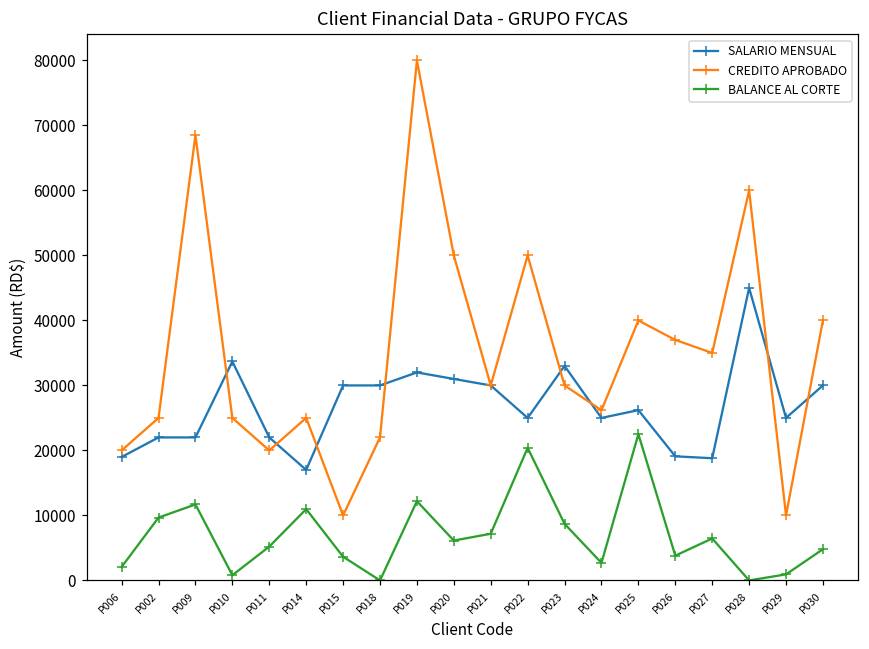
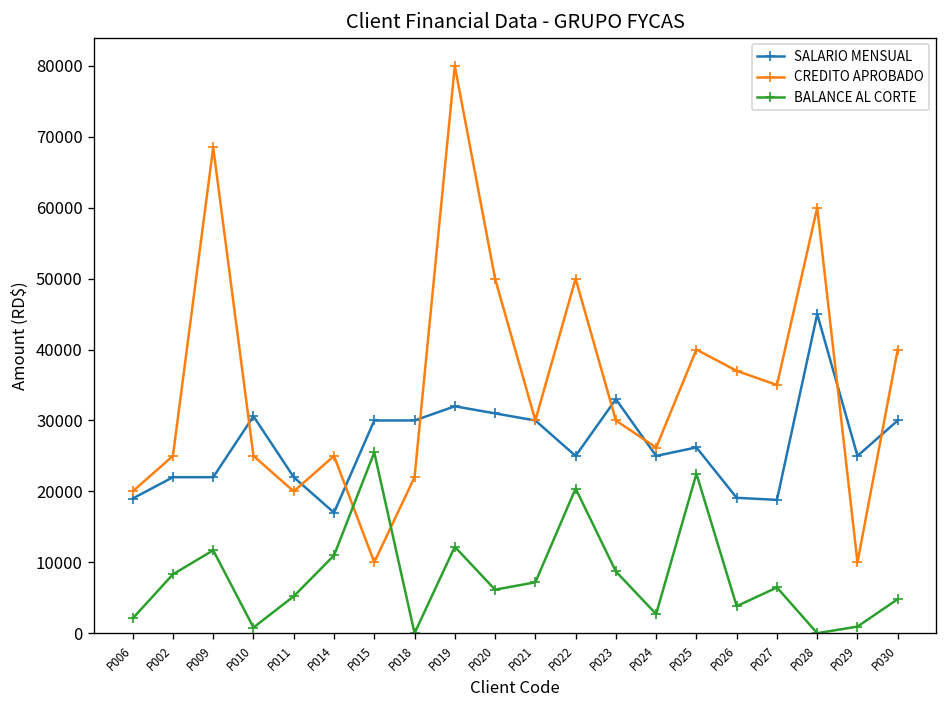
  {
    "SALARIO MENSUAL": {
      "P006": 19000,
      "P002": 22000,
      "P009": 22000,
-     "P010": 34000,
+     "P010": 31000,
      "P011": 22000,
      "P014": 17000,
      "P015": 30000,
      "P018": 30000,
      "P019": 32000,
      "P020": 31000,
      "P022": 25000,
      "P023": 33000,
      "P024": 25000,
      "P025": 26000,
      "P026": 19000,
      "P027": 19000,
      "P028": 45000,
      "P029": 25000,
      "P030": 30000
    },
    "CREDITO APROBADO": {
      "P006": 20000,
      "P002": 25000,
      "P009": 69000,
      "P010": 25000,
      "P011": 20000,
      "P014": 25000,
      "P015": 10000,
      "P018": 22000,
      "P019": 80000,
      "P020": 50000,
      "P022": 50000,
      "P023": 30000,
      "P024": 26000,
      "P025": 40000,
      "P026": 37000,
      "P027": 35000,
      "P028": 60000,
      "P029": 10000,
      "P030": 40000
    },
    "BALANCE AL CORTE": {
      "P006": 2000,
-     "P002": 10000,
+     "P002": 8000,
      "P009": 12000,
      "P010": 1000,
      "P011": 5000,
      "P014": 11000,
-     "P015": 4000,
+     "P015": 25000,
      "P018": 0,
      "P019": 12000,
      "P020": 6000,
      "P021": 7000,
      "P022": 20000,
      "P023": 9000,
      "P024": 3000,
      "P025": 23000,
      "P026": 4000,
      "P027": 6000,
      "P028": 0,
      "P029": 1000,
      "P030": 5000
    }
  }
